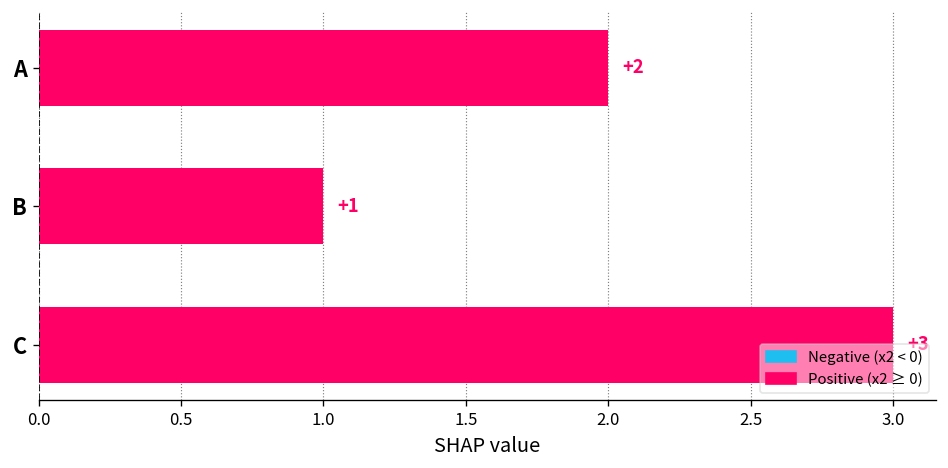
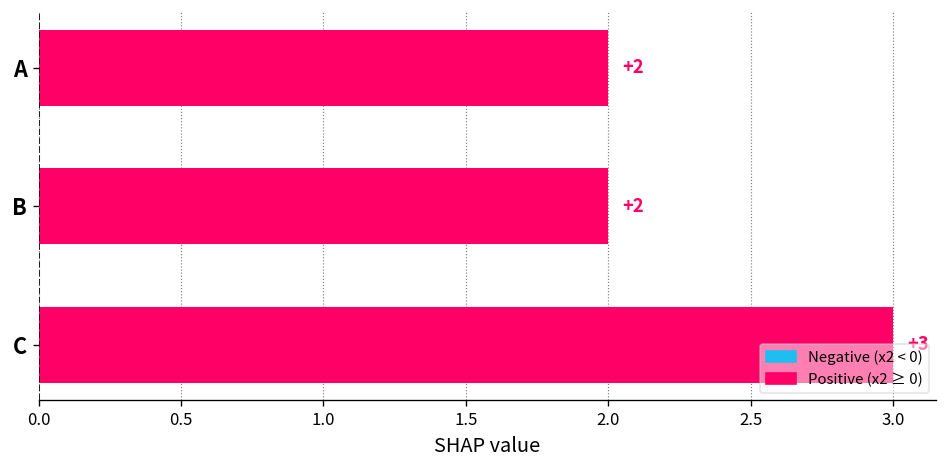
  {
    "A": "+2",
-   "B": "+1"
+   "B": "+2"
  }
